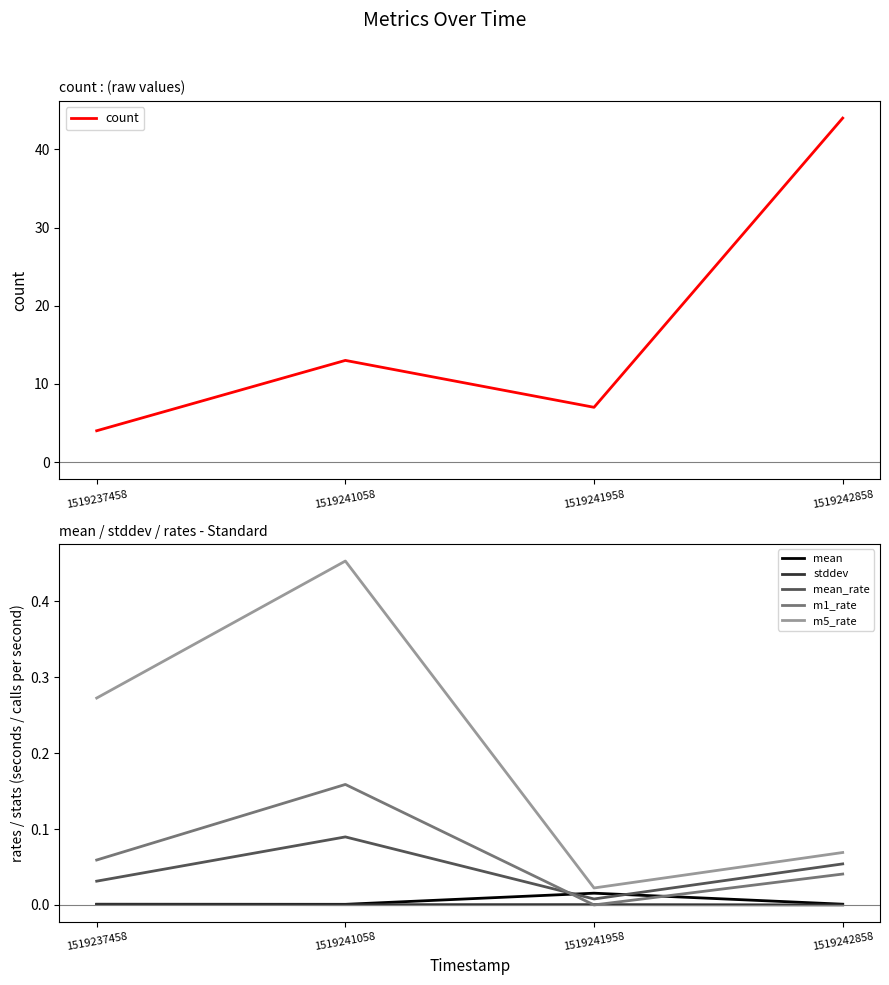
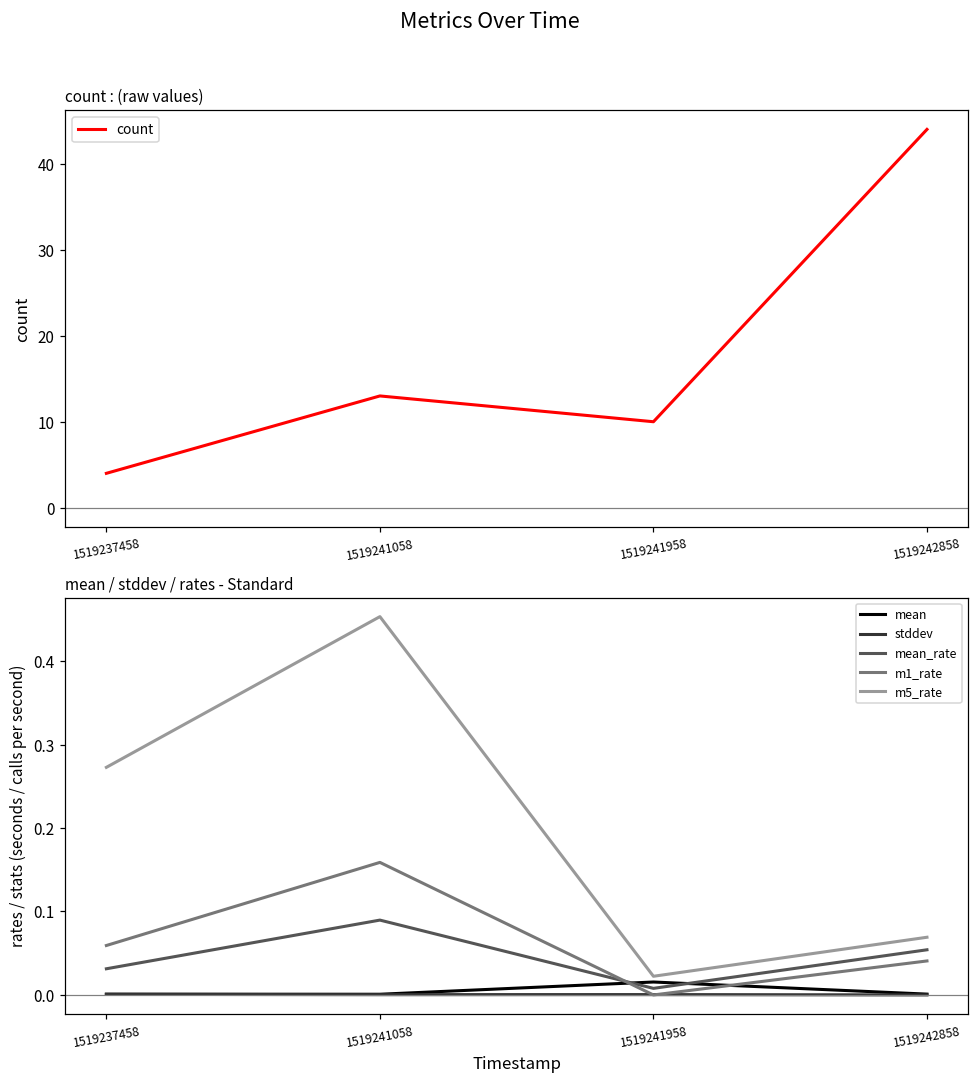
  {
    "count : (raw values)": {
      "1519237458": 4,
      "1519241058": 13,
-     "1519241958": 7,
+     "1519241958": 10,
      "1519242858": 44
    },
    "mean / stddev / rates - Standard": {
      "mean": {
        "1519241958": 0.02
      }
    }
  }
